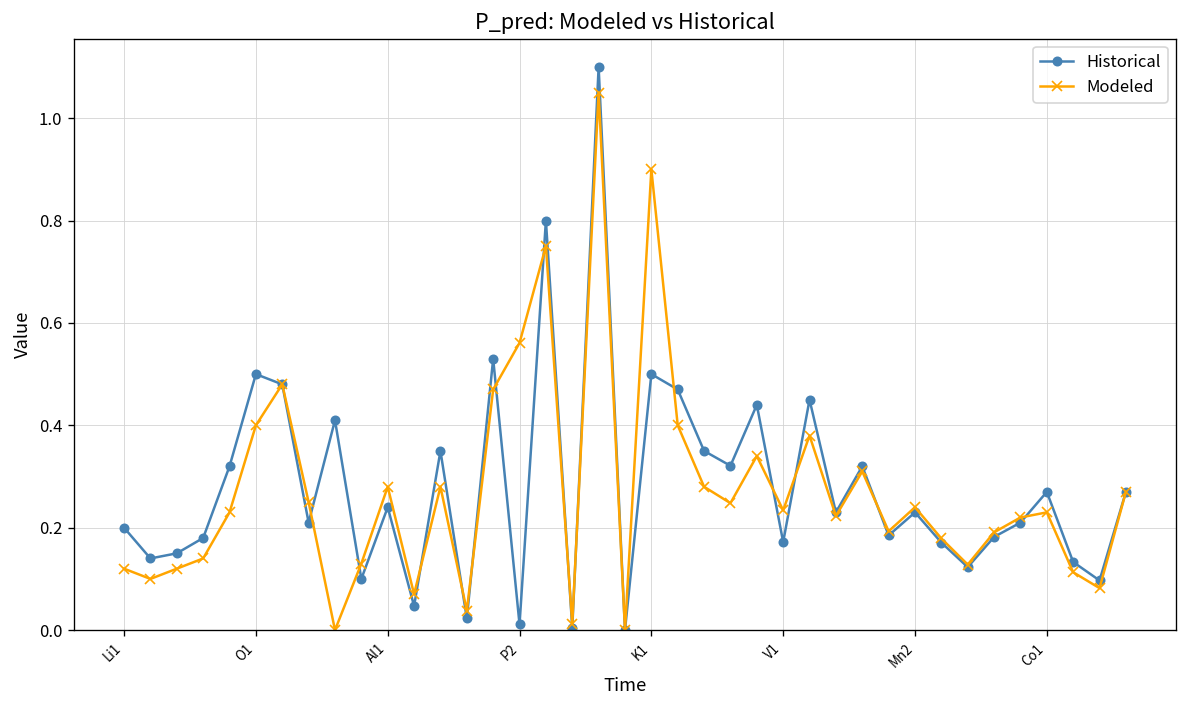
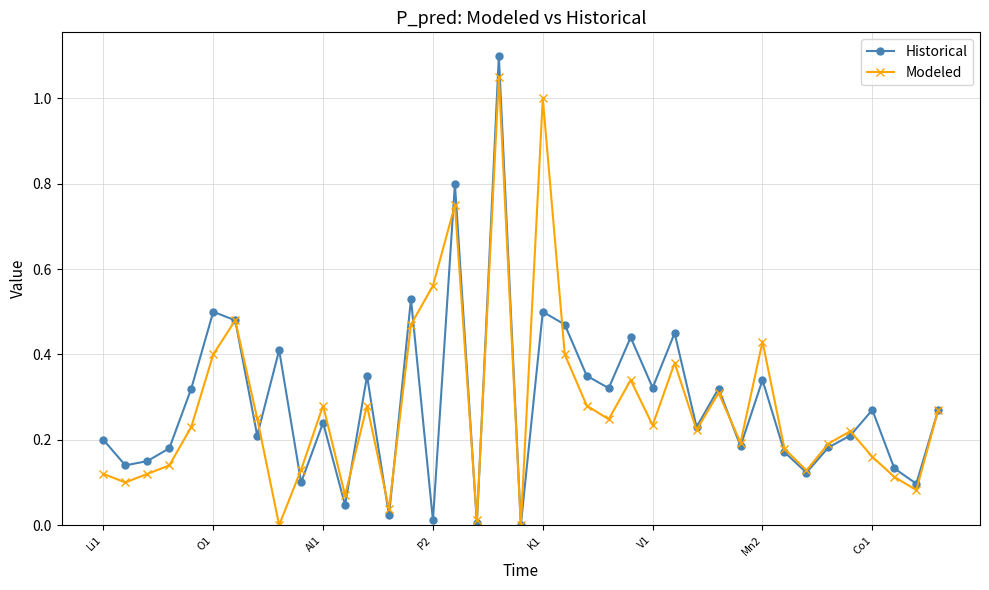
  {
    "Historical": {
      "Li1": 0.20,
      "O1": 0.50,
      "Al1": 0.24,
      "P2": 0.01,
      "K1": 0.50,
-     "V1": 0.17,
-     "Mn2": 0.23,
+     "V1": 0.32,
+     "Mn2": 0.34,
      "Co1": 0.27
    },
    "Modeled": {
      "Li1": 0.12,
      "O1": 0.40,
      "Al1": 0.28,
      "P2": 0.56,
-     "K1": 0.9,
+     "K1": 1.0,
      "V1": 0.23,
-     "Mn2": 0.24,
-     "Co1": 0.23
+     "Mn2": 0.43,
+     "Co1": 0.16
    }
  }
